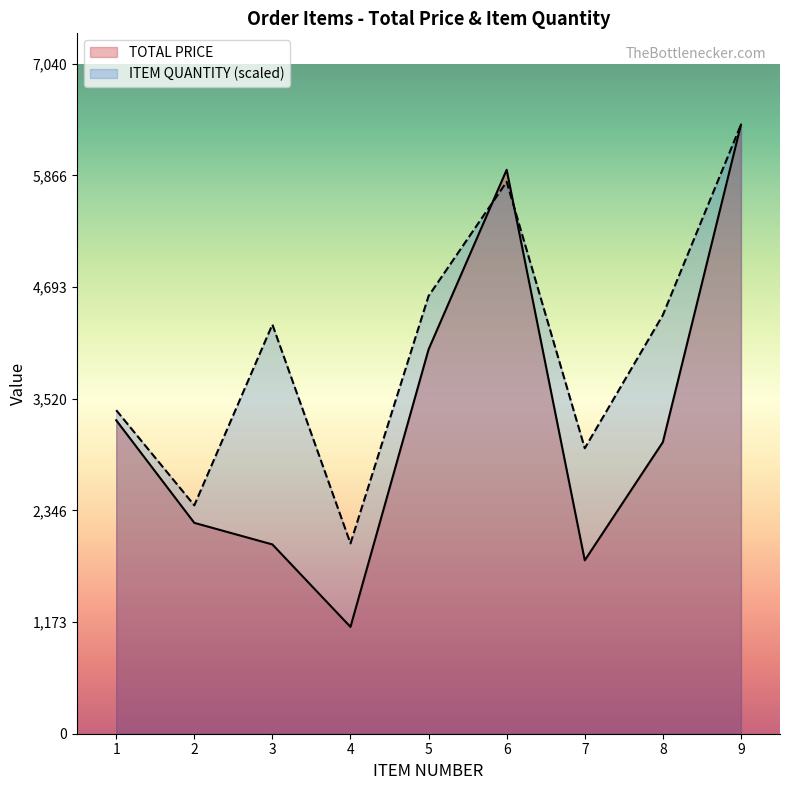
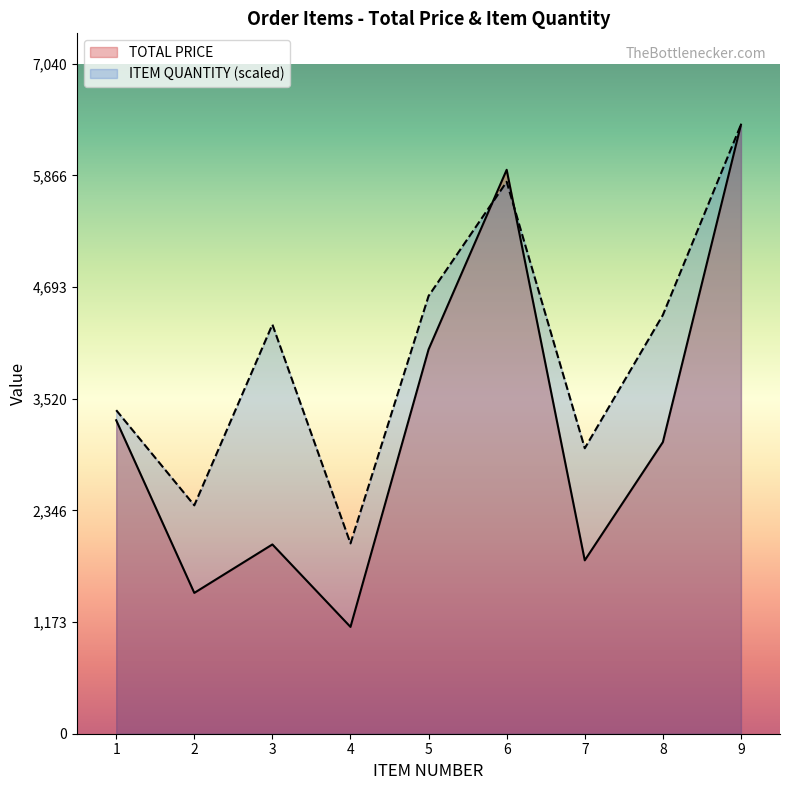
  {
    "TOTAL PRICE": {
      "1": "3,300",
-     "2": "2,200",
+     "2": "1,500",
      "3": "2,000",
      "4": "1,100",
      "5": "4,000",
      "6": "5,900",
      "7": "1,800",
      "8": "3,100"
    },
    "ITEM QUANTITY (scaled)": {
      "1": "3,400",
      "2": "2,400",
      "3": "4,300",
      "4": "2,000",
      "5": "4,600",
      "6": "5,800",
      "7": "3,000",
      "8": "4,400"
    }
  }
